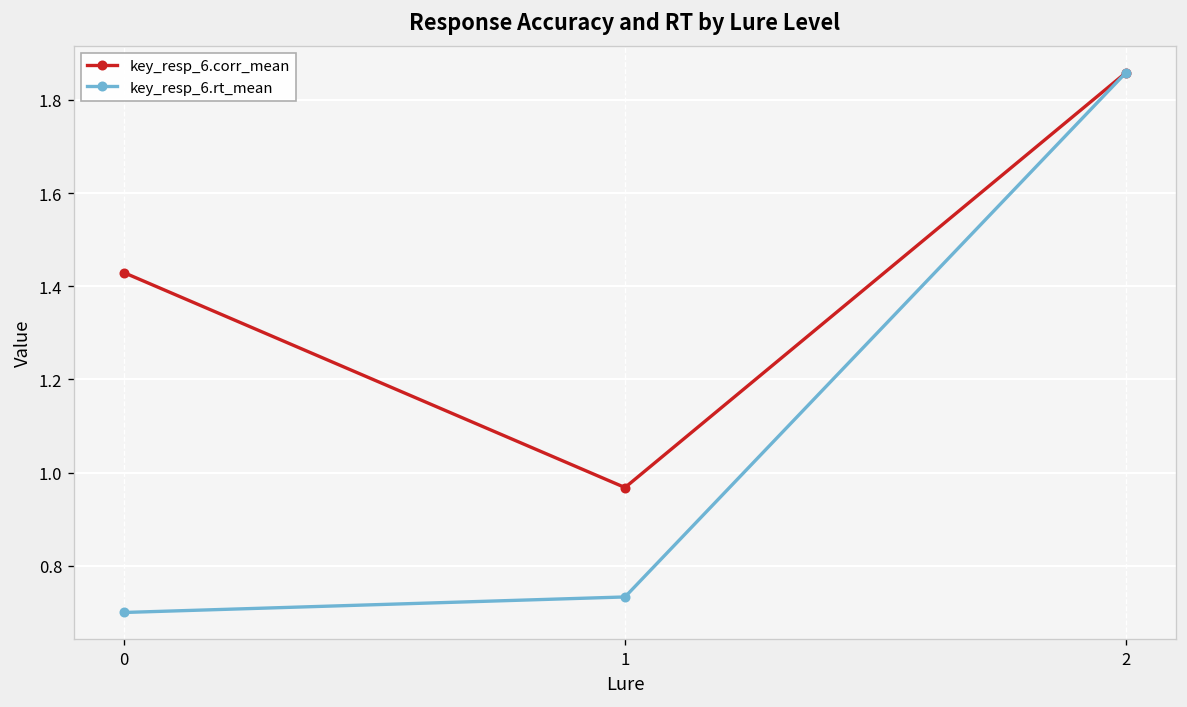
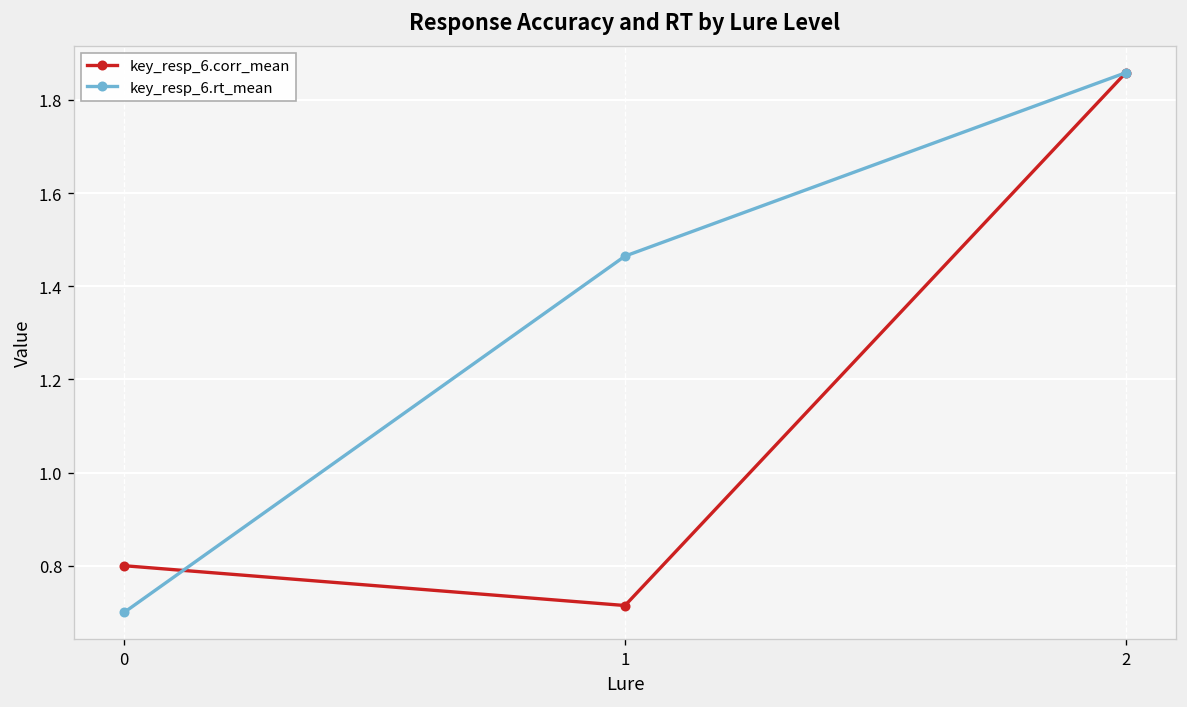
  {
    "key_resp_6.corr_mean": {
-     "0": 1.43,
-     "1": 0.97
+     "0": 0.80,
+     "1": 0.71
    },
    "key_resp_6.rt_mean": {
      "0": 0.70,
-     "1": 0.73
+     "1": 1.46
    }
  }
